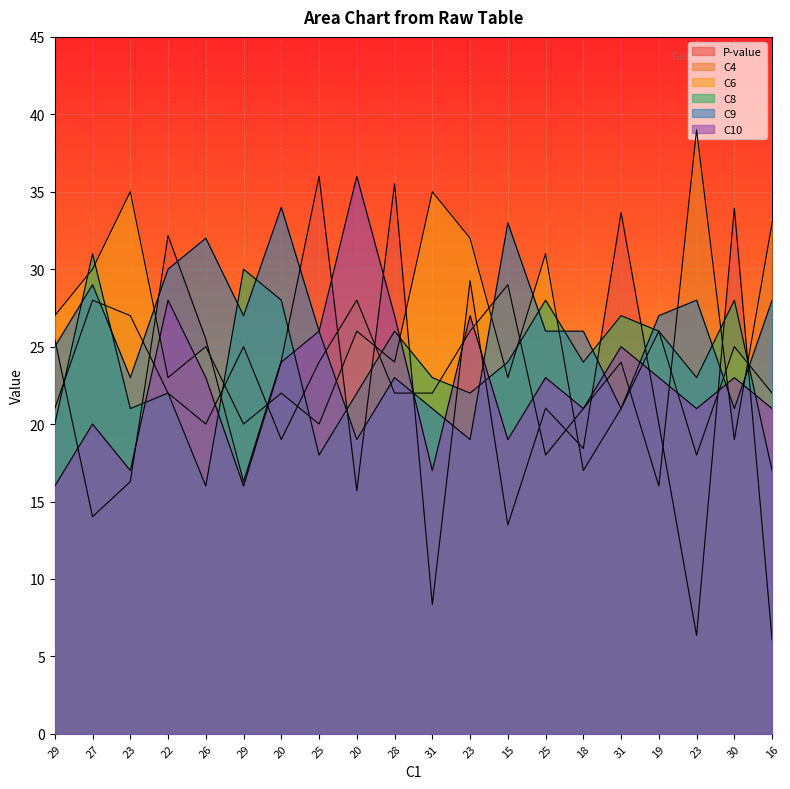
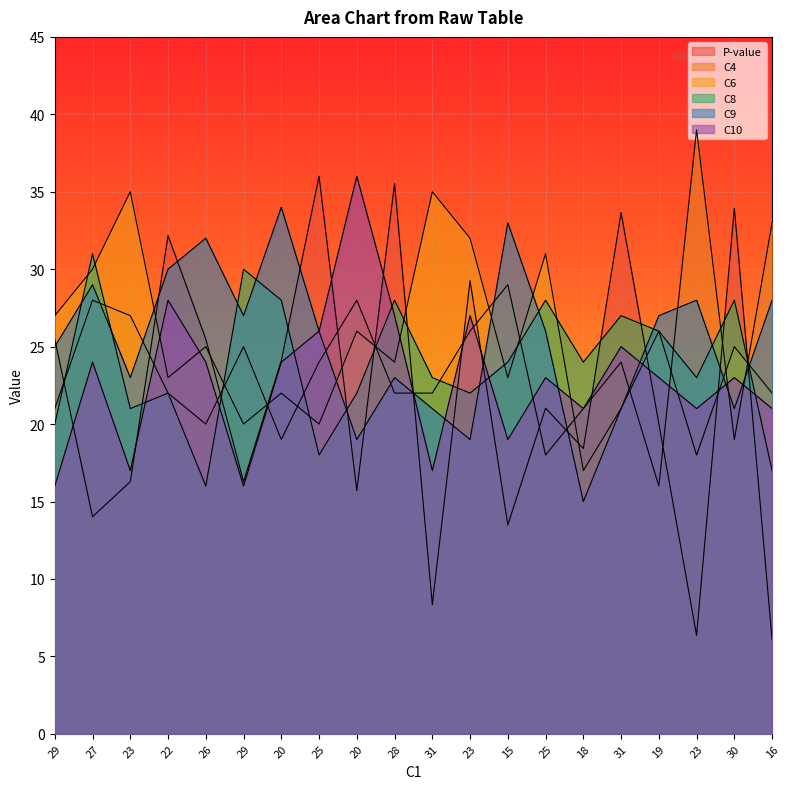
  {
    "C8": {
      "27": 31,
      "26": 16,
-     "28": 26,
+     "28": 28,
      "15": 24,
      "18": 24,
      "30": 28,
      "16": 17
    },
    "C9": {
      "27": 29,
      "22": 30,
      "26": 32,
      "28": 23,
      "15": 33,
-     "18": 26,
+     "18": 15,
      "19": 27,
      "30": 21,
      "16": 28
    },
    "C10": {
-     "27": 20,
+     "27": 24,
      "22": 28,
-     "26": 23,
+     "26": 24,
      "28": 27,
      "15": 19,
      "19": 23,
      "30": 23,
      "16": 21
    }
  }
